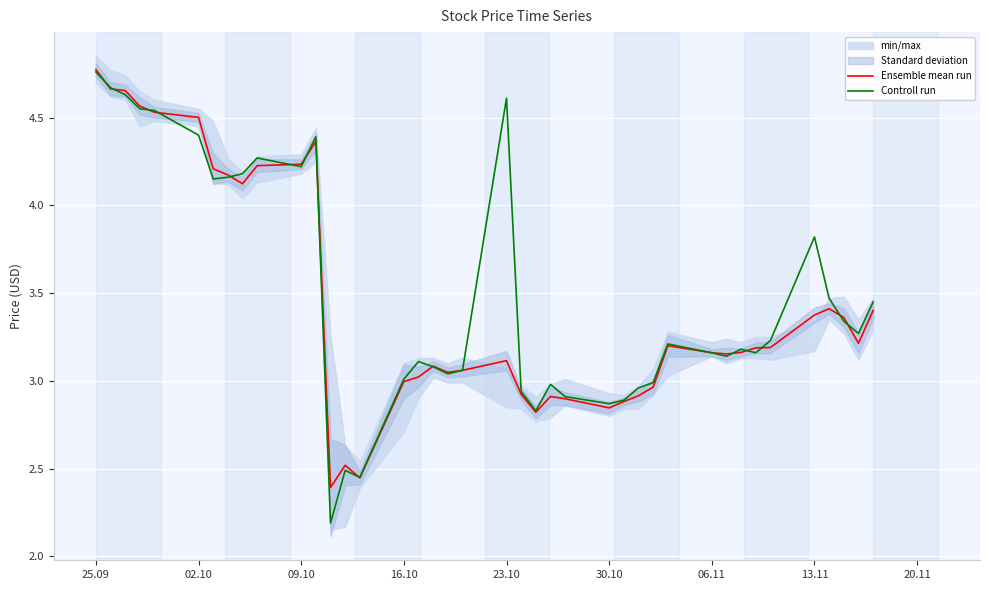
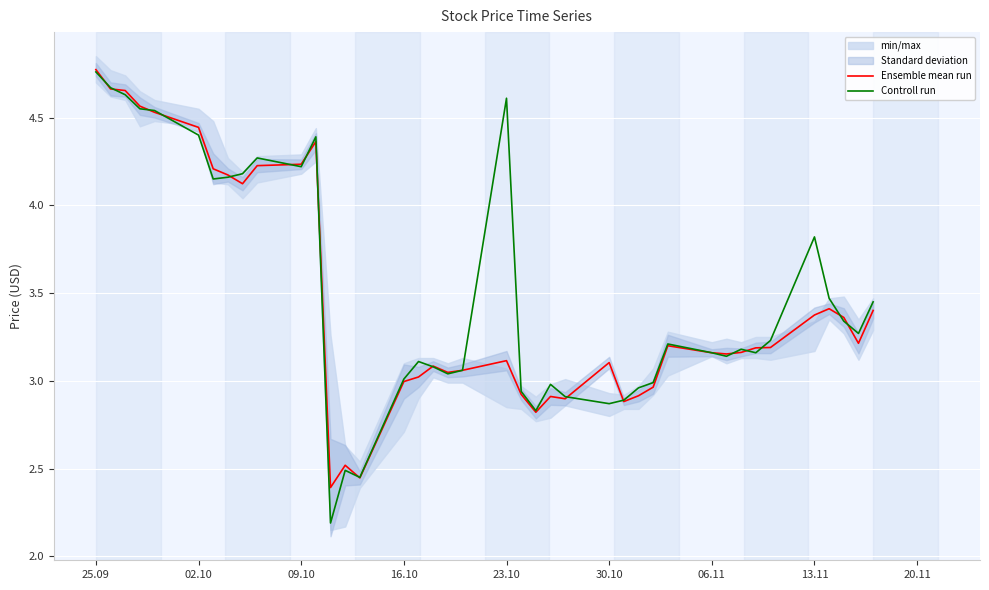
  {
    "Ensemble mean run": {
-     "02.10": 4.50,
+     "02.10": 4.44,
      "23.10": 3.12,
-     "30.10": 2.85,
+     "30.10": 3.10,
      "13.11": 3.38
    },
    "Controll run": {
      "02.10": 4.40,
      "23.10": 4.61,
      "13.11": 3.82
    }
  }
